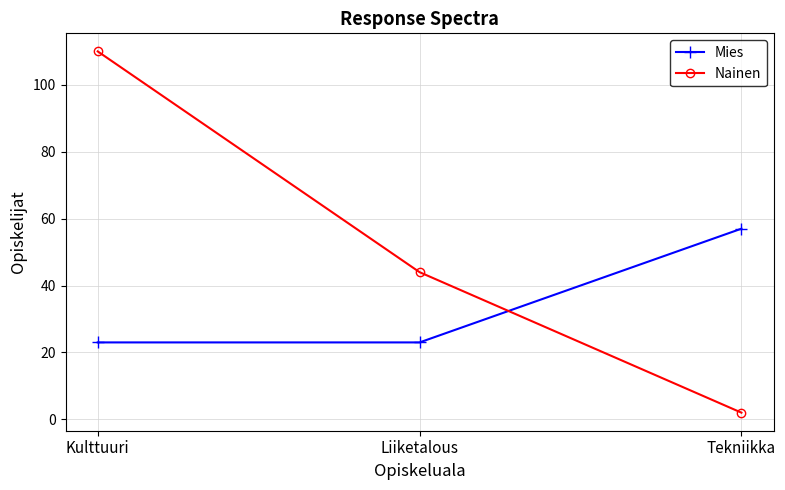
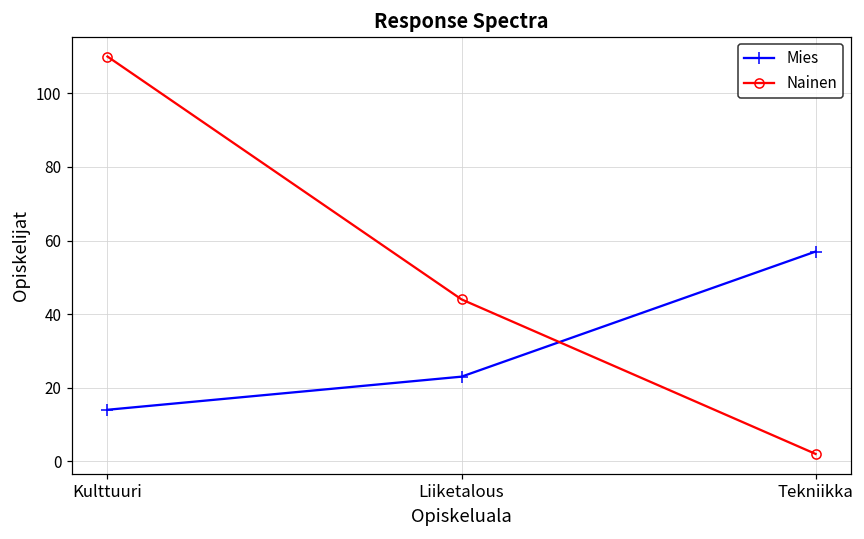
  {
    "Mies": {
-     "Kulttuuri": 23,
+     "Kulttuuri": 14,
      "Liiketalous": 23,
      "Tekniikka": 57
    },
    "Nainen": {
      "Kulttuuri": 110,
      "Liiketalous": 44,
      "Tekniikka": 2
    }
  }
